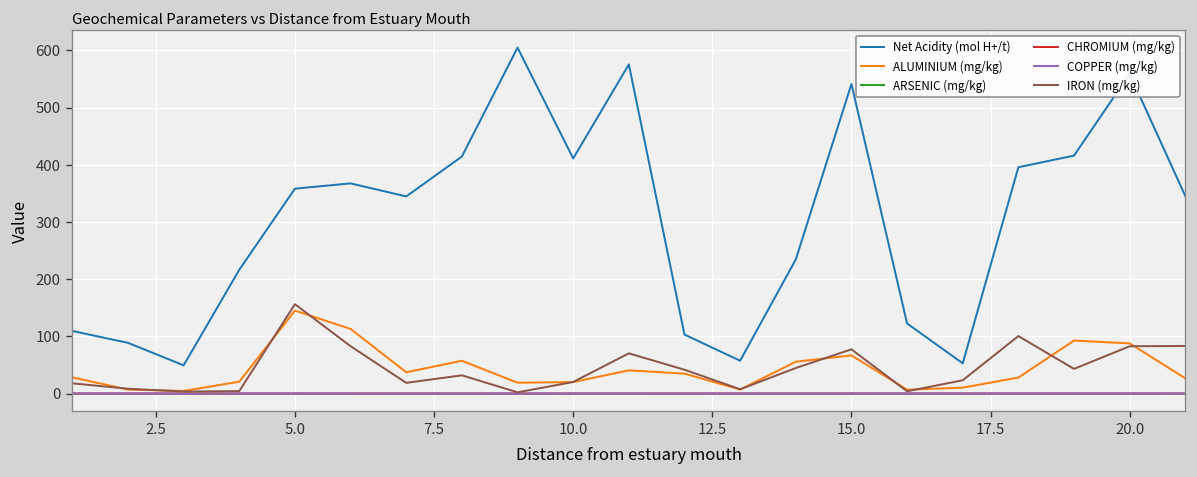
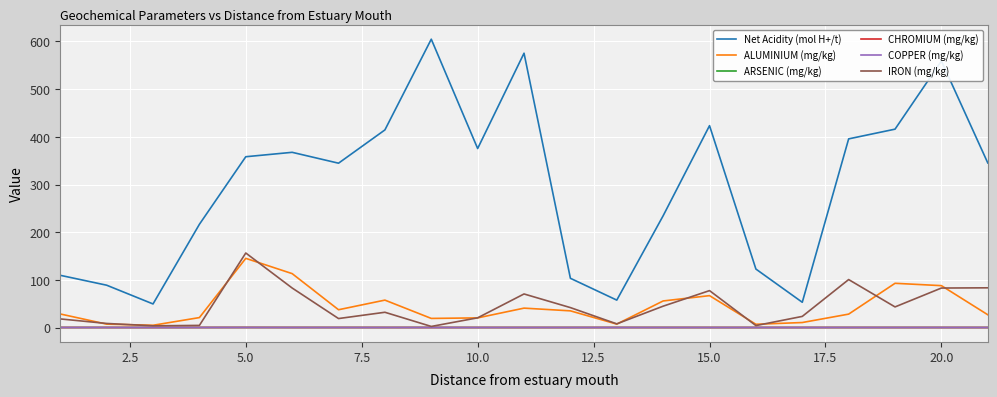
  {
    "Net Acidity (mol H+/t)": {
      "5.0": 360,
-     "10.0": 410,
-     "15.0": 540
+     "10.0": 380,
+     "15.0": 420
    },
    "ALUMINIUM (mg/kg)": {
      "5.0": 150,
      "15.0": 70
    },
    "COPPER (mg/kg)": {
      "5.0": 0,
      "10.0": 0,
      "15.0": 0,
      "20.0": 0
    },
    "IRON (mg/kg)": {
      "5.0": 160,
      "15.0": 80
    }
  }
